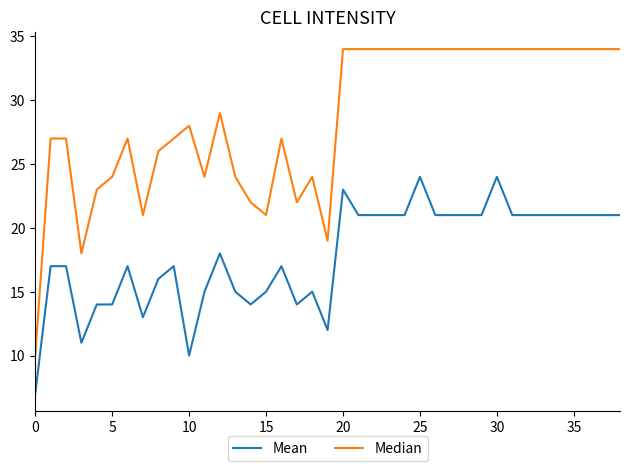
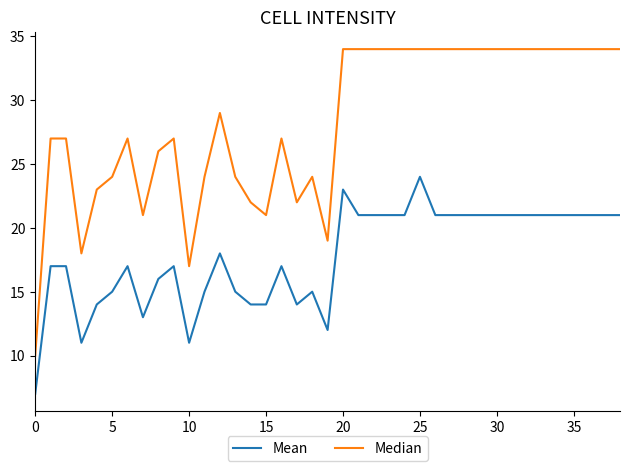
  {
    "Mean": {
      "0": 7,
-     "5": 14,
-     "10": 10,
-     "15": 15,
+     "5": 15,
+     "10": 11,
+     "15": 14,
      "20": 23,
      "25": 24,
-     "30": 24,
+     "30": 21,
      "35": 21
    },
    "Median": {
      "0": 10,
      "5": 24,
-     "10": 28,
+     "10": 17,
      "15": 21,
      "20": 34,
      "25": 34,
      "30": 34,
      "35": 34
    }
  }
